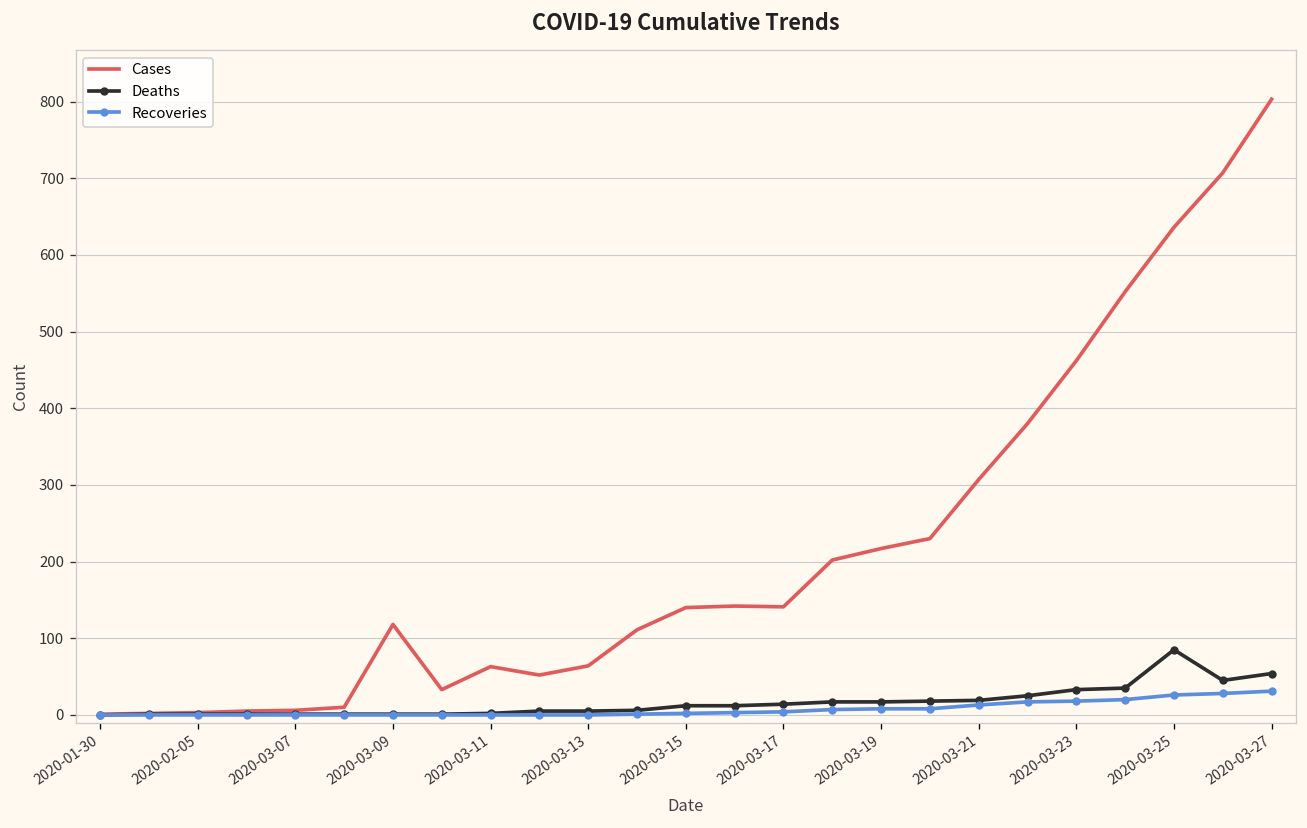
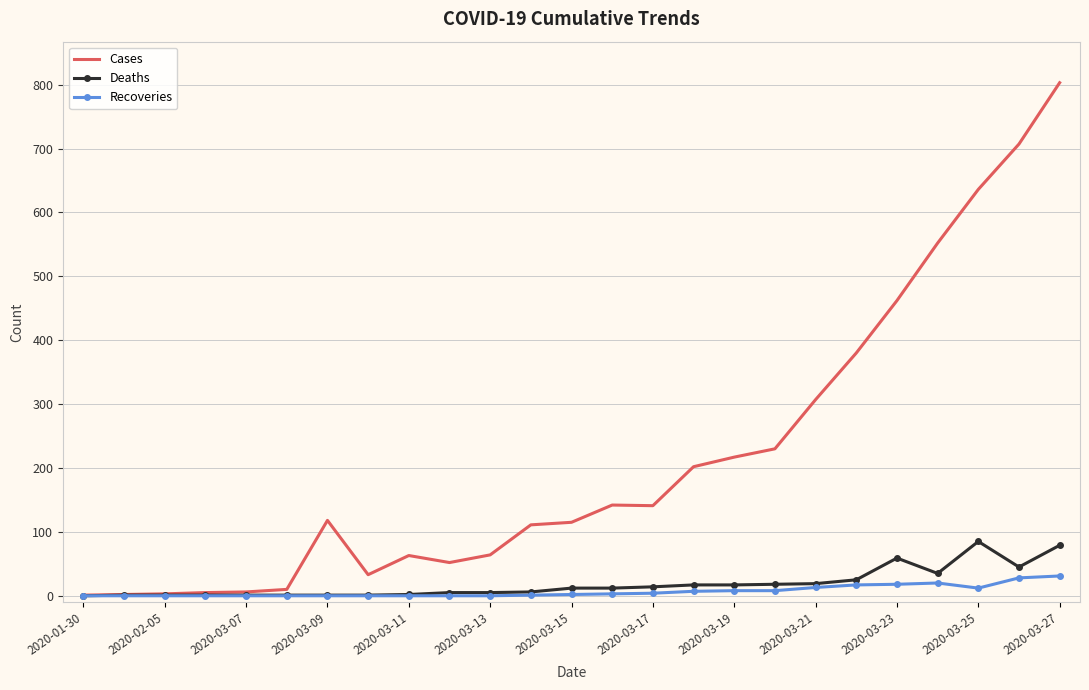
  {
    "Cases": {
      "2020-03-07": 10,
      "2020-03-09": 120,
      "2020-03-11": 60,
      "2020-03-13": 60,
-     "2020-03-15": 140,
+     "2020-03-15": 120,
      "2020-03-17": 140,
      "2020-03-19": 220,
      "2020-03-21": 310,
      "2020-03-23": 460,
      "2020-03-25": 640,
      "2020-03-27": 800
    },
    "Deaths": {
      "2020-03-13": 10,
      "2020-03-15": 10,
      "2020-03-17": 10,
      "2020-03-19": 20,
      "2020-03-21": 20,
-     "2020-03-23": 30,
+     "2020-03-23": 60,
      "2020-03-25": 90,
-     "2020-03-27": 50
+     "2020-03-27": 80
    },
    "Recoveries": {
      "2020-03-13": 0,
      "2020-03-15": 0,
      "2020-03-17": 0,
      "2020-03-19": 10,
      "2020-03-21": 10,
      "2020-03-23": 20,
-     "2020-03-25": 30,
+     "2020-03-25": 10,
      "2020-03-27": 30
    }
  }
